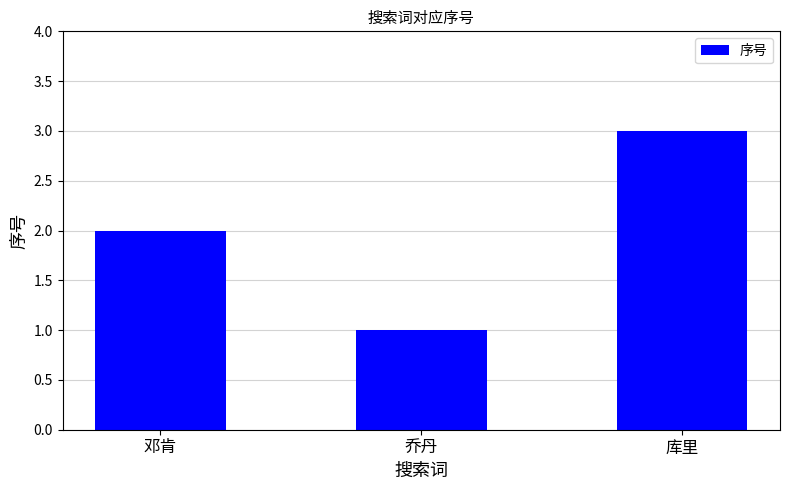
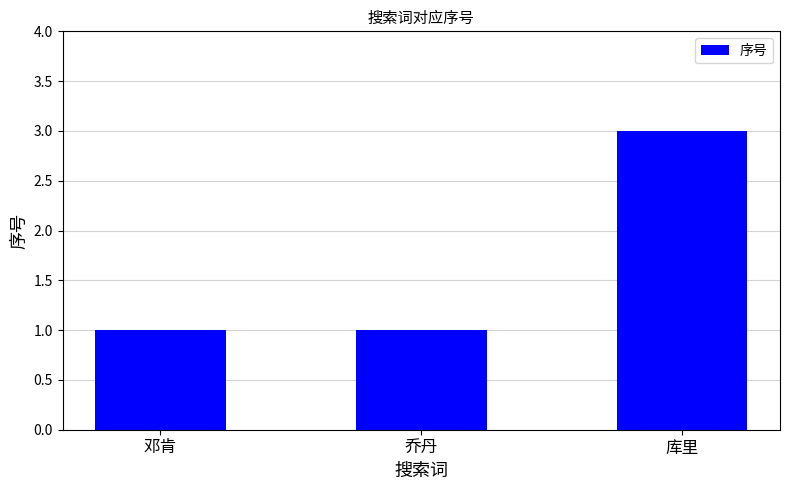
  {
-   "邓肯": 2,
+   "邓肯": 1,
    "乔丹": 1,
    "库里": 3
  }
